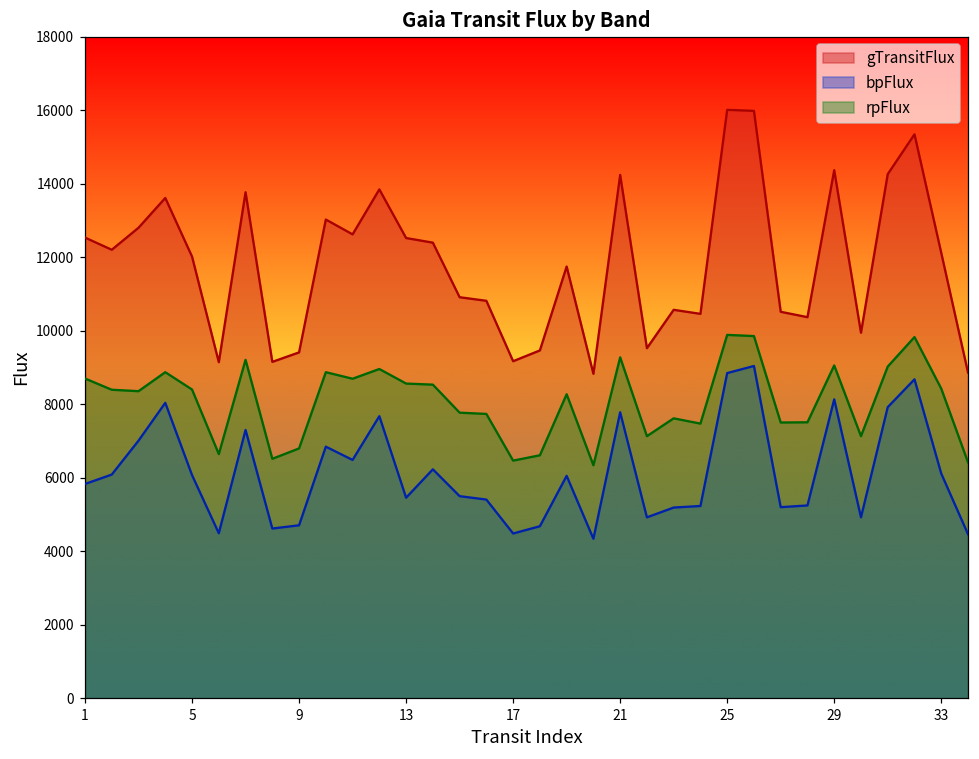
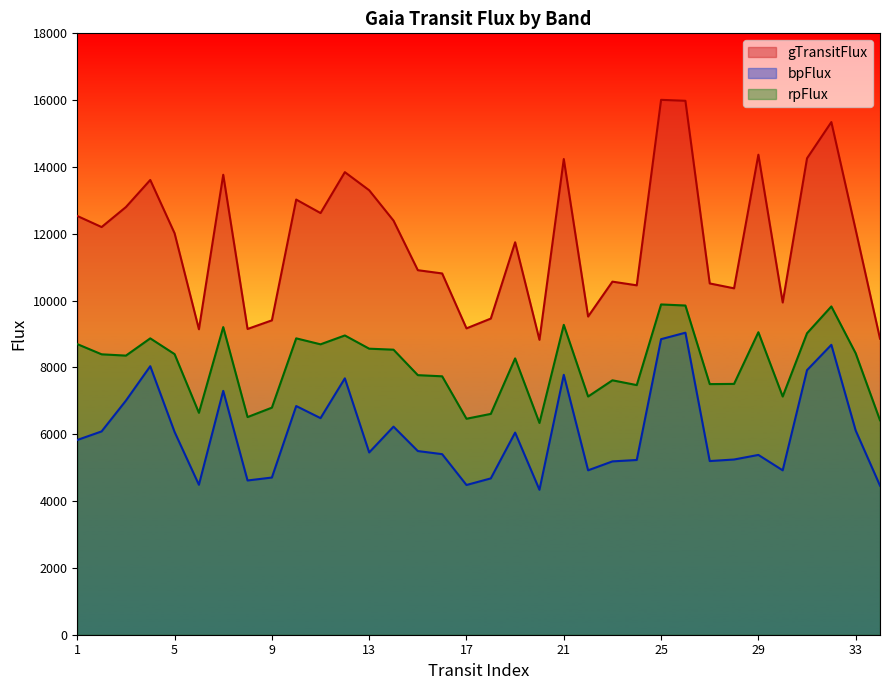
  {
    "gTransitFlux": {
      "1": 12500,
      "5": 12000,
      "9": 9400,
-     "13": 12500,
+     "13": 13300,
      "17": 9200,
      "21": 14200,
      "25": 16000,
      "29": 14400,
      "33": 12100
    },
    "bpFlux": {
      "1": 5800,
      "5": 6100,
      "9": 4700,
      "13": 5500,
      "17": 4500,
      "21": 7800,
      "25": 8800,
-     "29": 8100,
+     "29": 5400,
      "33": 6100
    },
    "rpFlux": {
      "1": 8700,
      "5": 8400,
      "9": 6800,
      "13": 8600,
      "17": 6500,
      "21": 9300,
      "25": 9900,
      "29": 9100,
      "33": 8400
    }
  }
